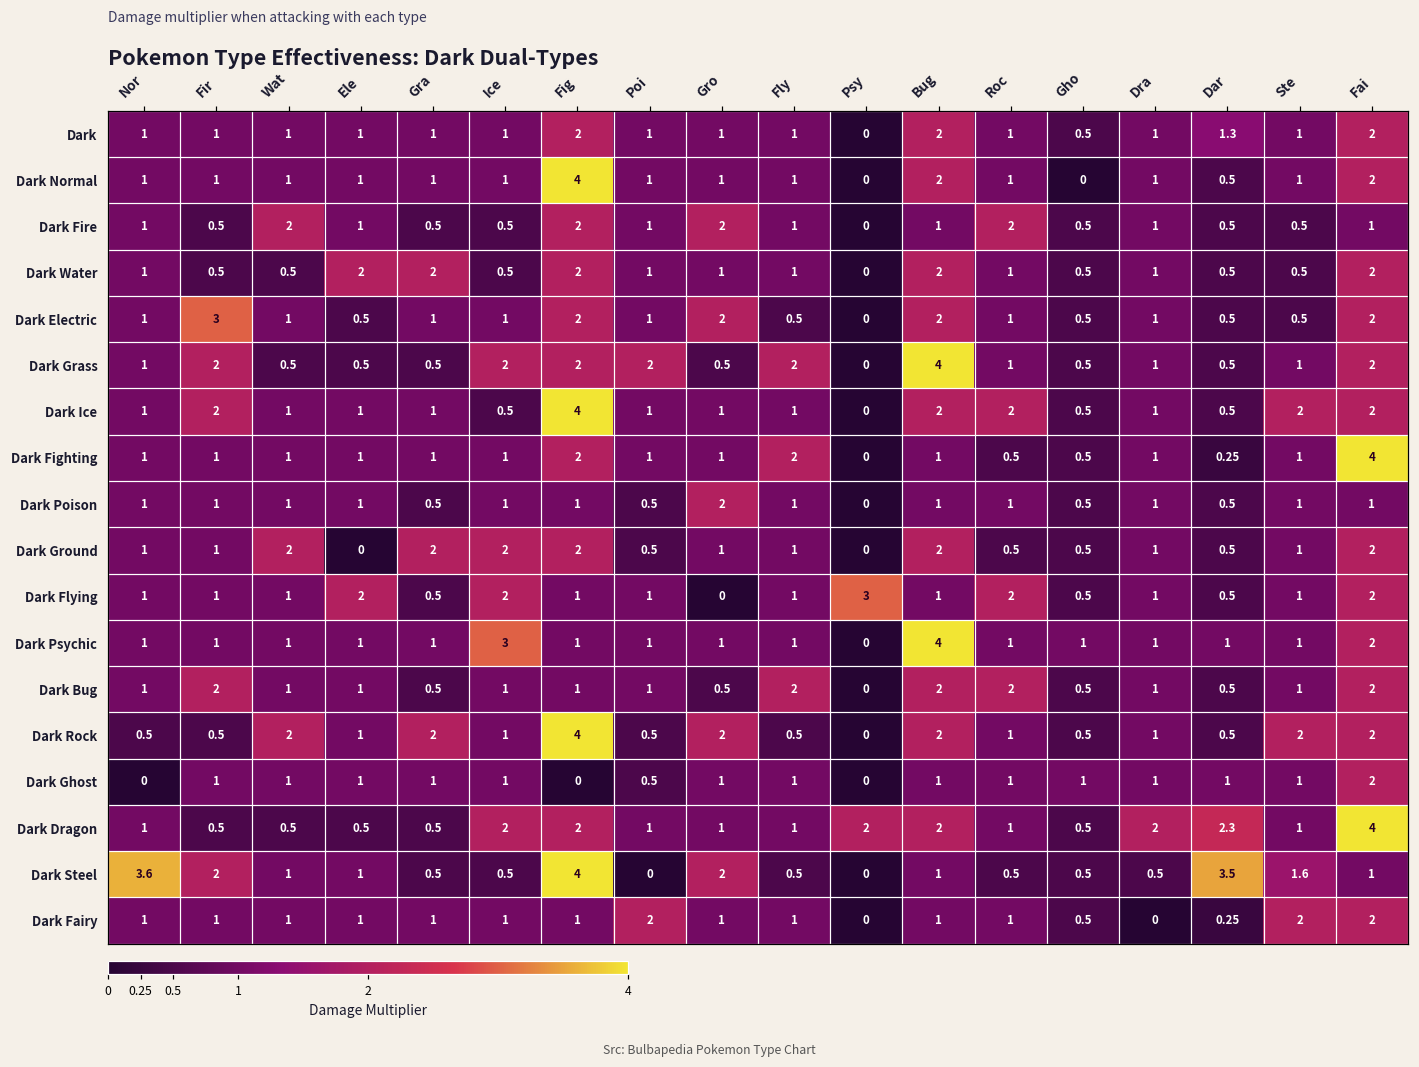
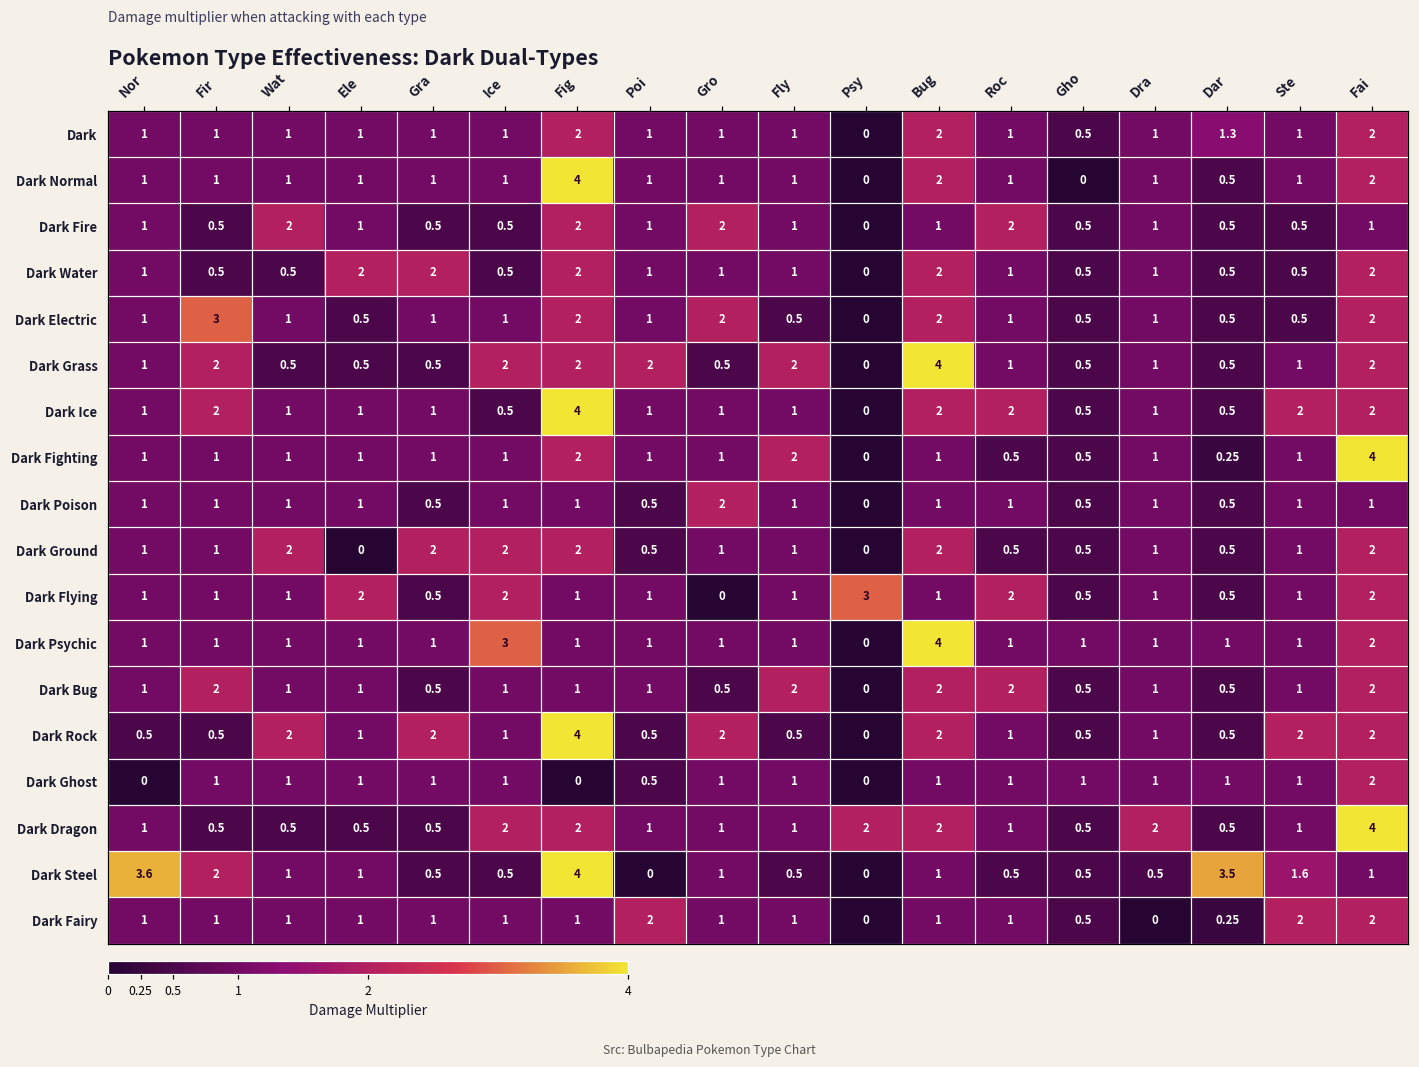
  {
    "Dark Dragon": {
      "Nor": 1,
      "Fir": 0.5,
      "Wat": 0.5,
      "Ele": 0.5,
      "Gra": 0.5,
      "Ice": 2,
      "Fig": 2,
      "Poi": 1,
      "Gro": 1,
      "Fly": 1,
      "Psy": 2,
      "Bug": 2,
      "Roc": 1,
      "Gho": 0.5,
      "Dra": 2,
-     "Dar": 2.3,
+     "Dar": 0.5,
      "Ste": 1,
      "Fai": 4
    },
    "Dark Steel": {
      "Nor": 3.6,
      "Fir": 2,
      "Wat": 1,
      "Ele": 1,
      "Gra": 0.5,
      "Ice": 0.5,
      "Fig": 4,
      "Poi": 0,
-     "Gro": 2,
+     "Gro": 1,
      "Fly": 0.5,
      "Psy": 0,
      "Bug": 1,
      "Roc": 0.5,
      "Gho": 0.5,
      "Dra": 0.5,
      "Dar": 3.5,
      "Ste": 1.6,
      "Fai": 1
    }
  }
